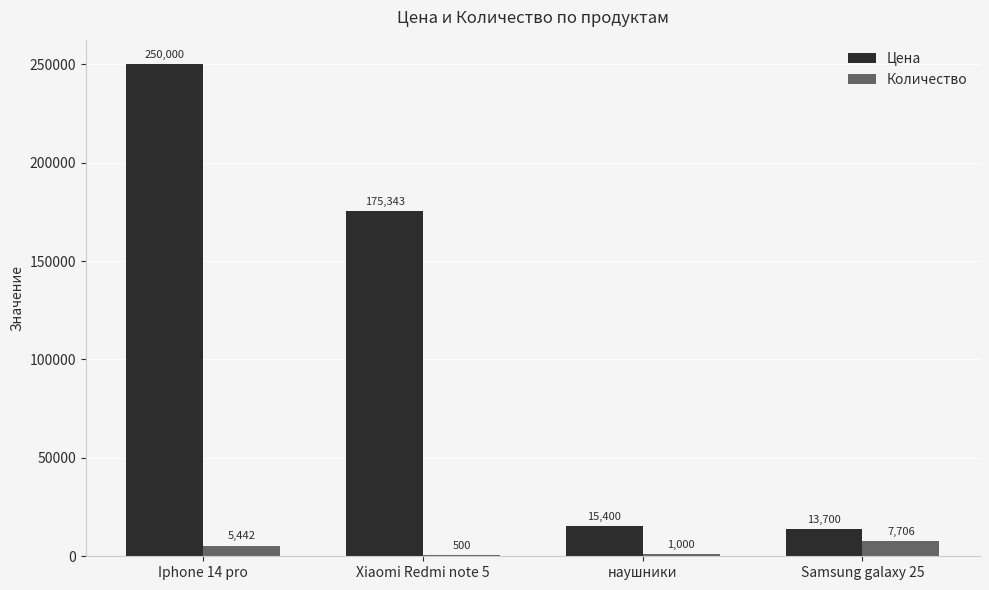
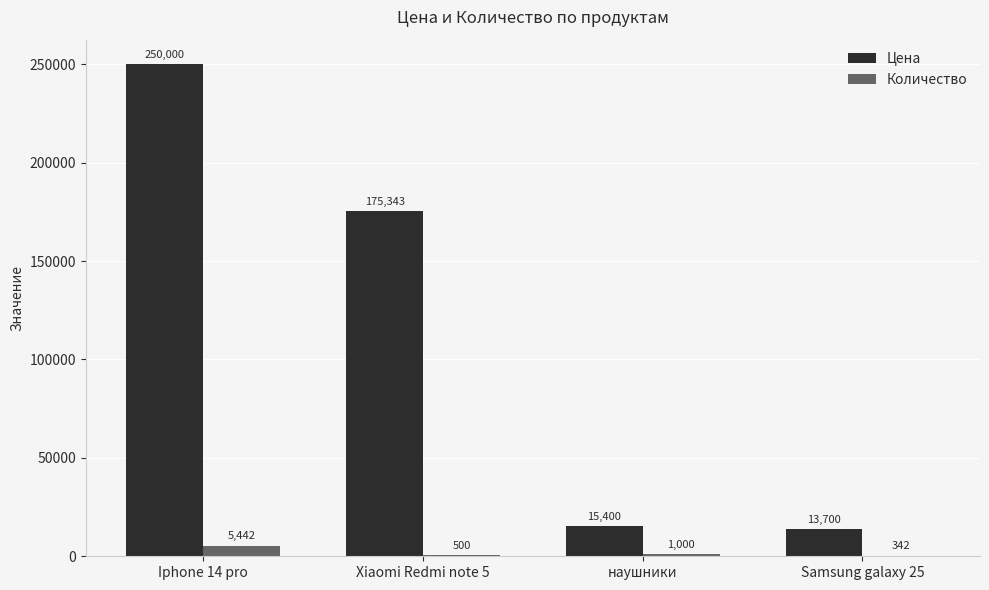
  {
    "Цена": {
      "Iphone 14 pro": "250,000",
      "Xiaomi Redmi note 5": "175,343",
      "наушники": "15,400",
      "Samsung galaxy 25": "13,700"
    },
    "Количество": {
      "Iphone 14 pro": "5,442",
      "Xiaomi Redmi note 5": "500",
      "наушники": "1,000",
-     "Samsung galaxy 25": "7,706"
+     "Samsung galaxy 25": "342"
    }
  }
